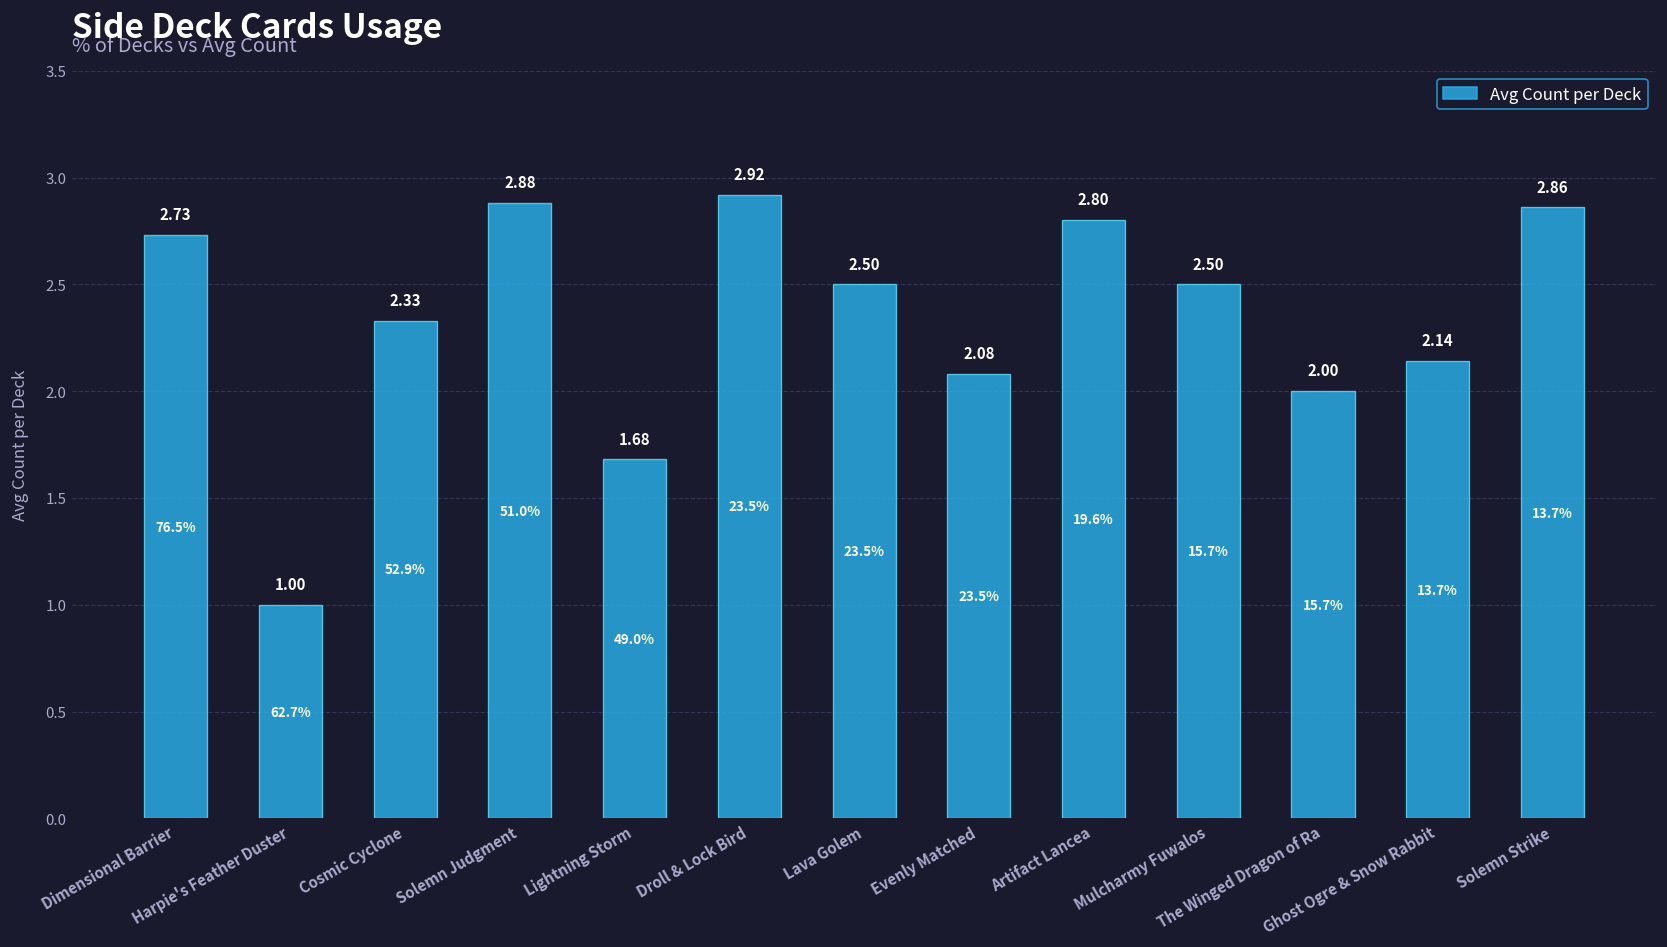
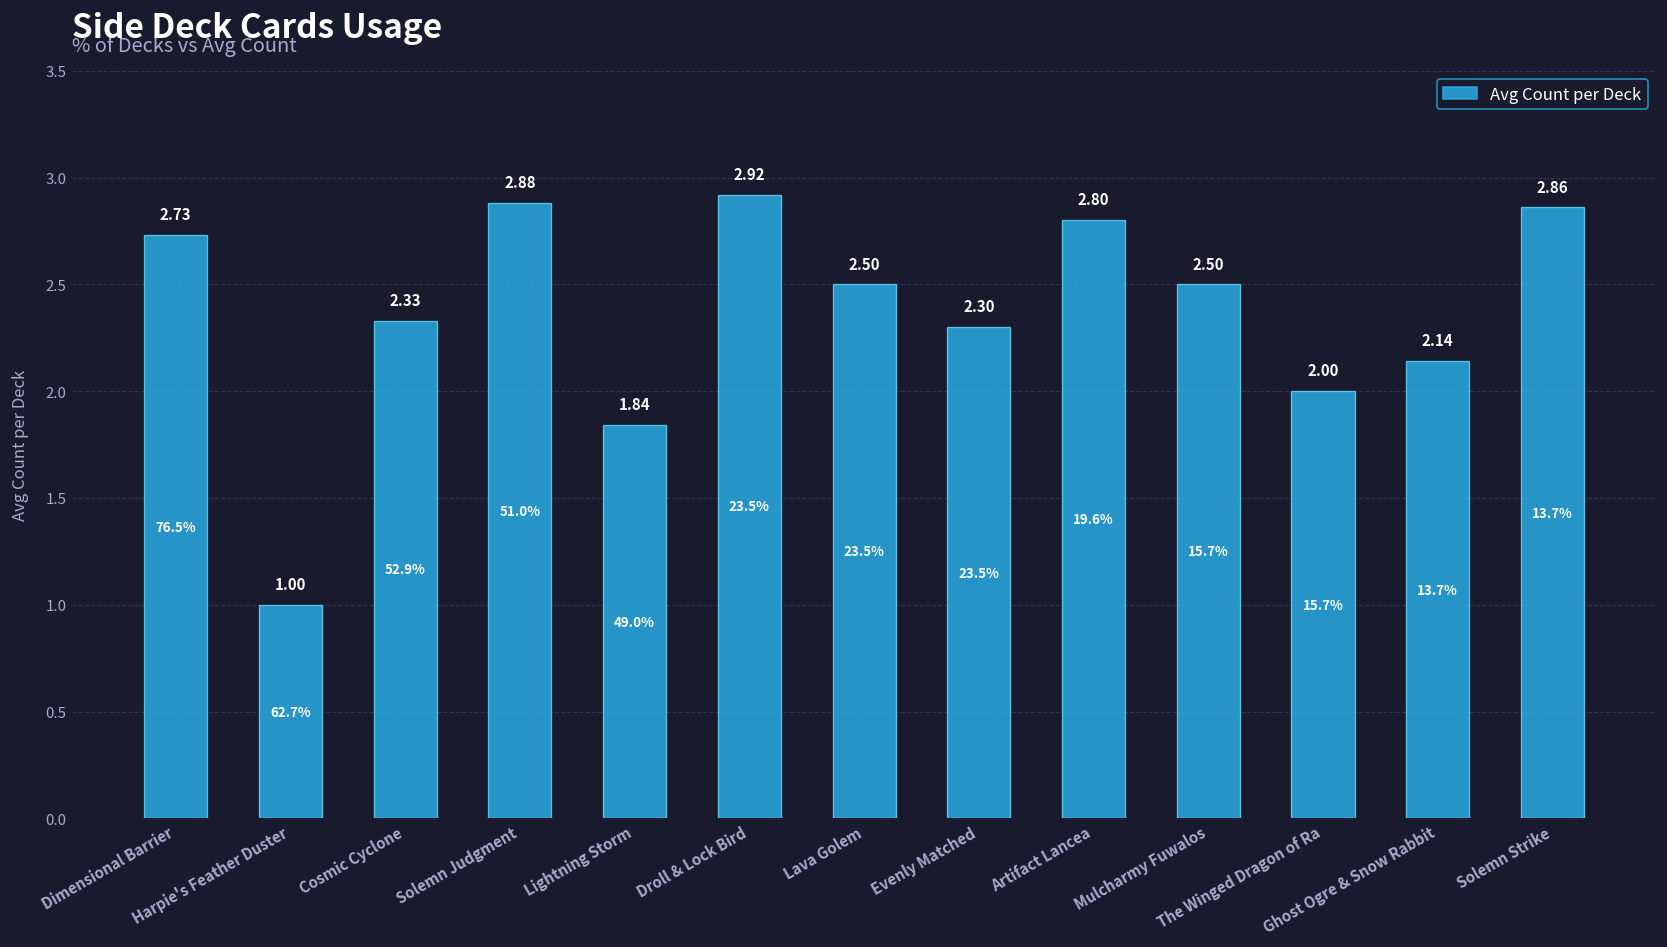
  {
    "Dimensional Barrier": 2.73,
    "Harpie's Feather Duster": 1.00,
    "Cosmic Cyclone": 2.33,
    "Solemn Judgment": 2.88,
-   "Lightning Storm": 1.68,
+   "Lightning Storm": 1.84,
    "Droll & Lock Bird": 2.92,
    "Lava Golem": 2.50,
-   "Evenly Matched": 2.08,
+   "Evenly Matched": 2.30,
    "Artifact Lancea": 2.80,
    "Mulcharmy Fuwalos": 2.50,
    "The Winged Dragon of Ra": 2.00,
    "Ghost Ogre & Snow Rabbit": 2.14,
    "Solemn Strike": 2.86
  }
